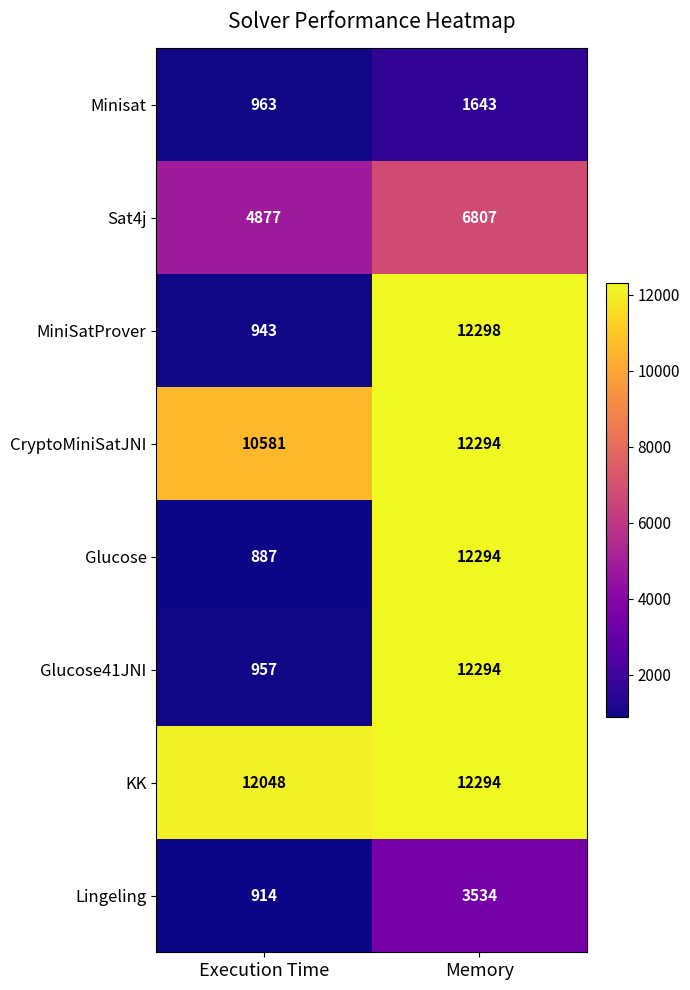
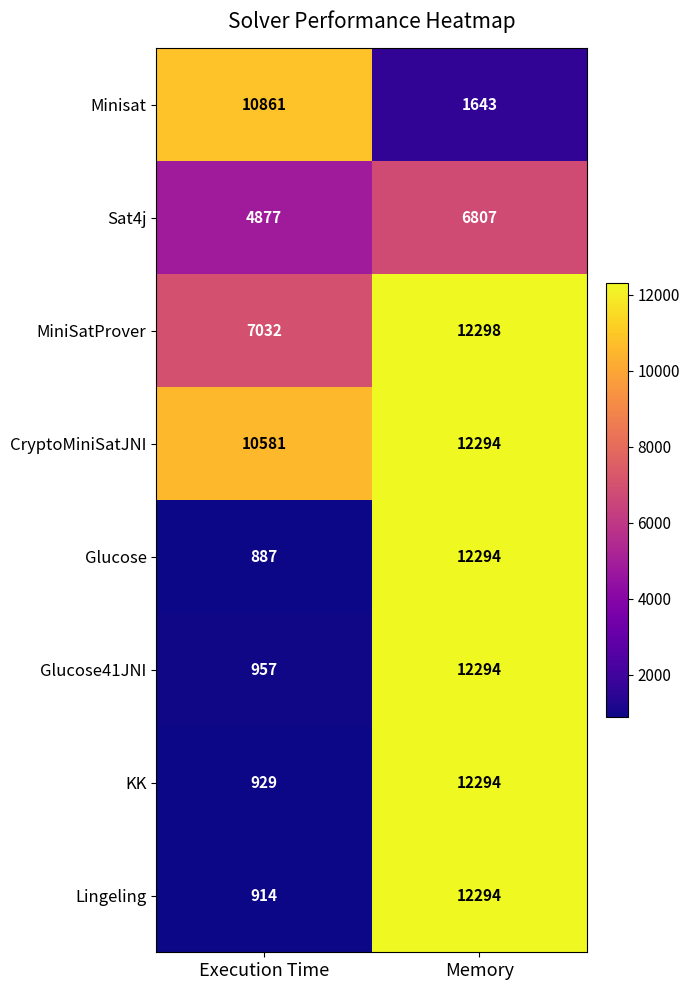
  {
    "Minisat": {
-     "Execution Time": 963,
+     "Execution Time": 10861,
      "Memory": 1643
    },
    "Sat4j": {
      "Execution Time": 4877,
      "Memory": 6807
    },
    "MiniSatProver": {
-     "Execution Time": 943,
+     "Execution Time": 7032,
      "Memory": 12298
    },
    "CryptoMiniSatJNI": {
      "Execution Time": 10581,
      "Memory": 12294
    },
    "Glucose": {
      "Execution Time": 887,
      "Memory": 12294
    },
    "Glucose41JNI": {
      "Execution Time": 957,
      "Memory": 12294
    },
    "KK": {
-     "Execution Time": 12048,
+     "Execution Time": 929,
      "Memory": 12294
    },
    "Lingeling": {
      "Execution Time": 914,
-     "Memory": 3534
+     "Memory": 12294
    }
  }
